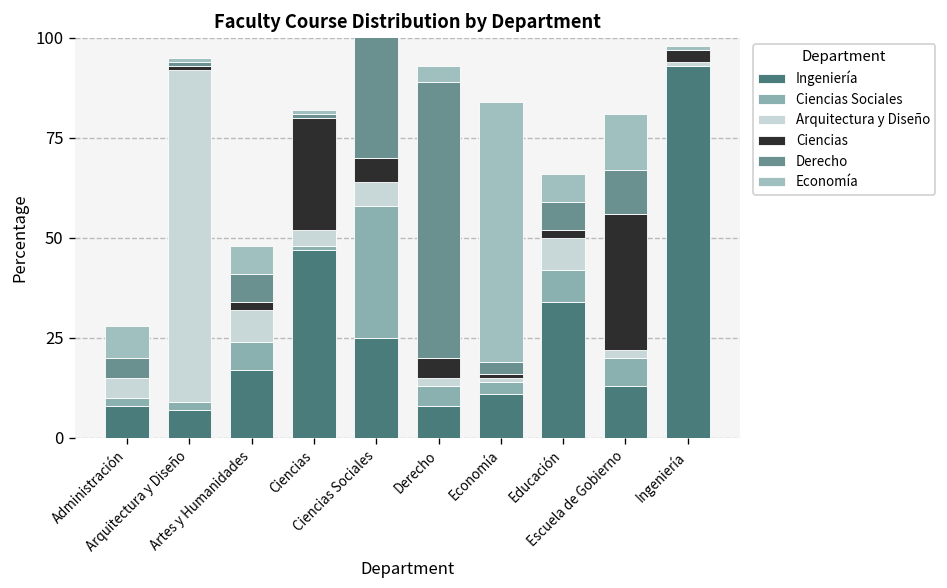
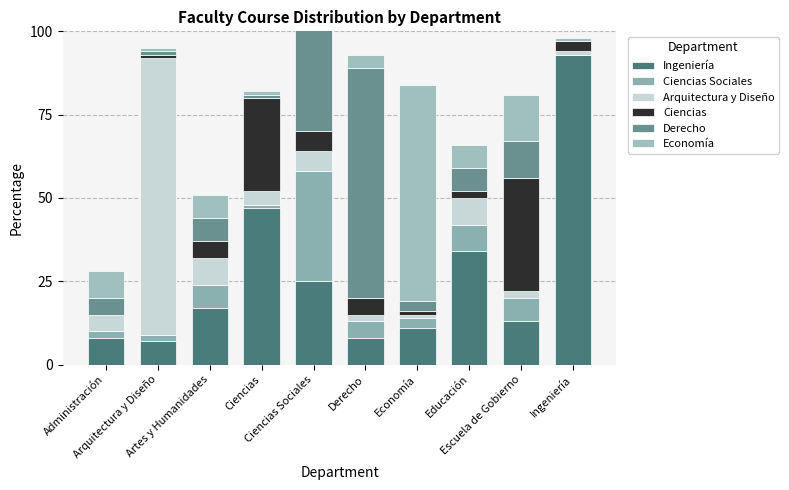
  {
    "Ciencias": {
      "Administración": 0,
      "Arquitectura y Diseño": 1,
-     "Artes y Humanidades": 2,
+     "Artes y Humanidades": 5,
      "Ciencias": 28,
      "Ciencias Sociales": 6,
      "Derecho": 5,
      "Economía": 1,
      "Educación": 2,
      "Escuela de Gobierno": 34,
      "Ingeniería": 3
    }
  }
